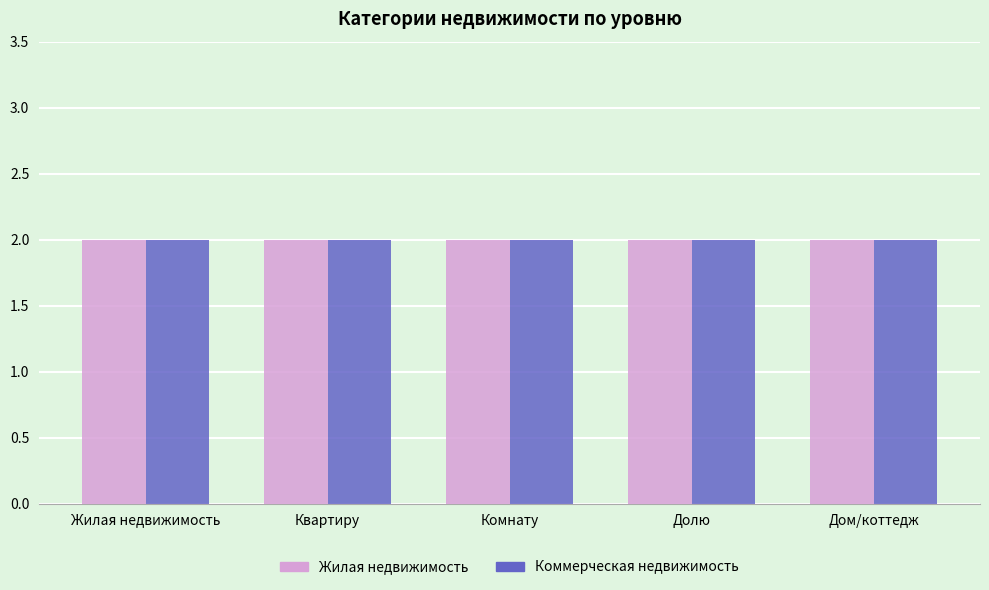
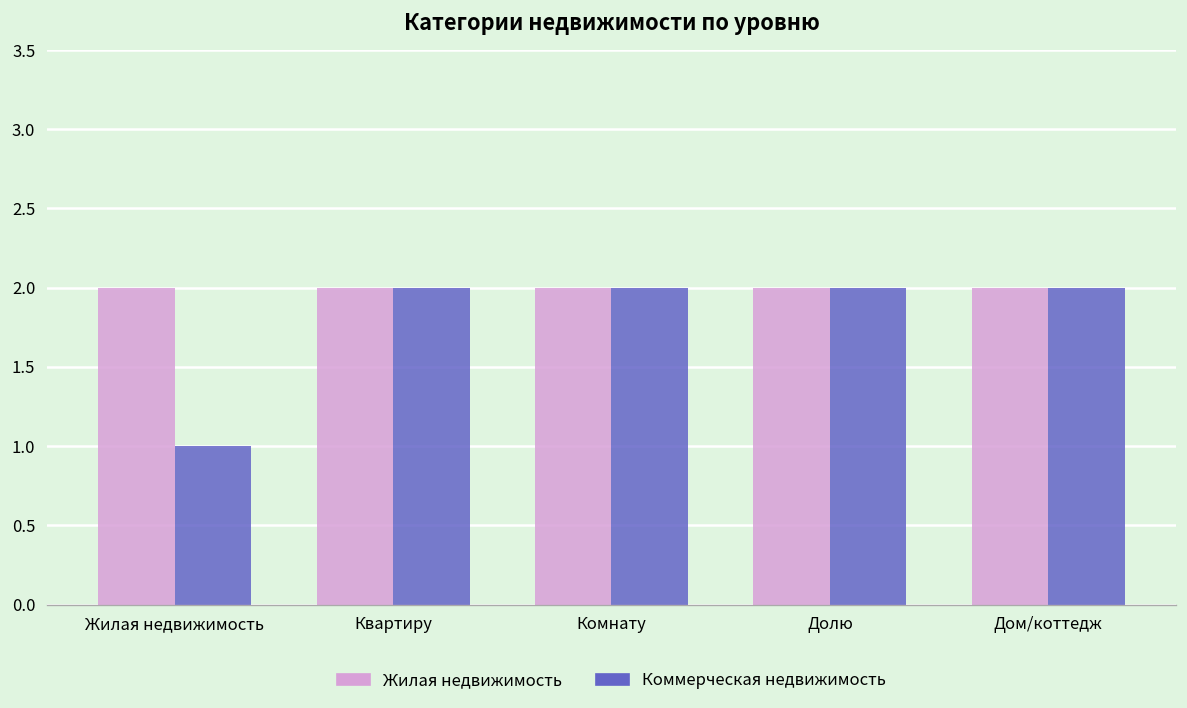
  {
    "Жилая недвижимость": {
      "Жилая недвижимость": 2,
      "Квартиру": 2,
      "Комнату": 2,
      "Долю": 2,
      "Дом/коттедж": 2
    },
    "Коммерческая недвижимость": {
-     "Жилая недвижимость": 2,
+     "Жилая недвижимость": 1,
      "Квартиру": 2,
      "Комнату": 2,
      "Долю": 2,
      "Дом/коттедж": 2
    }
  }
